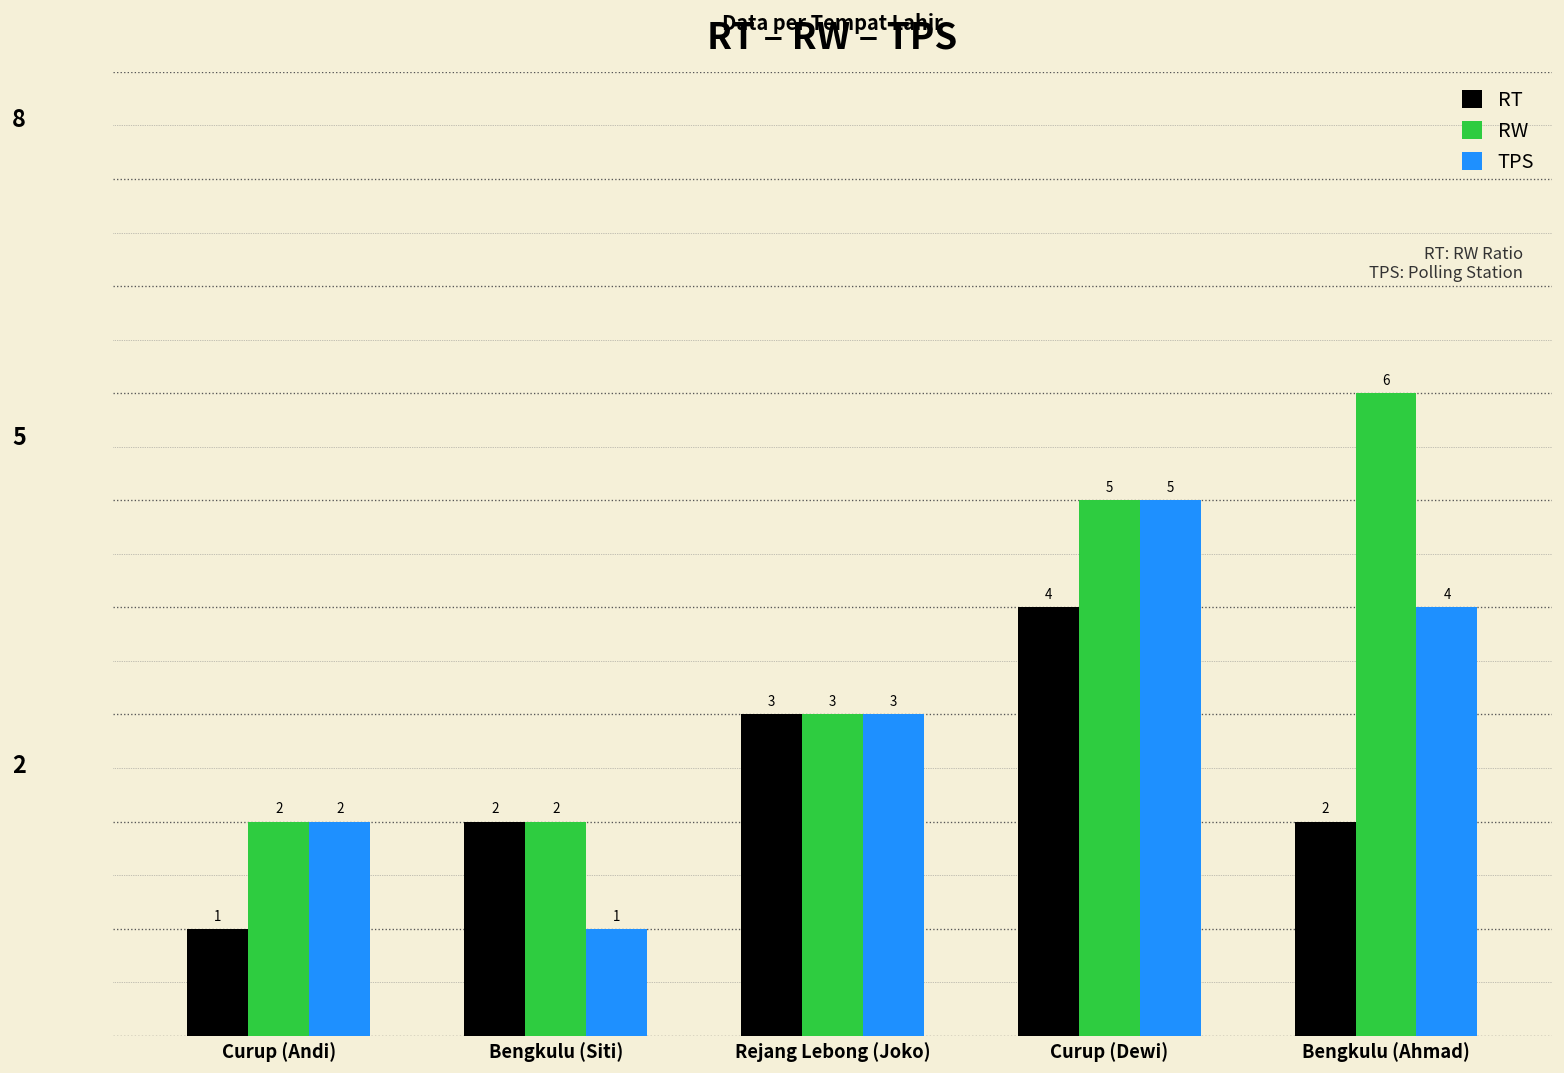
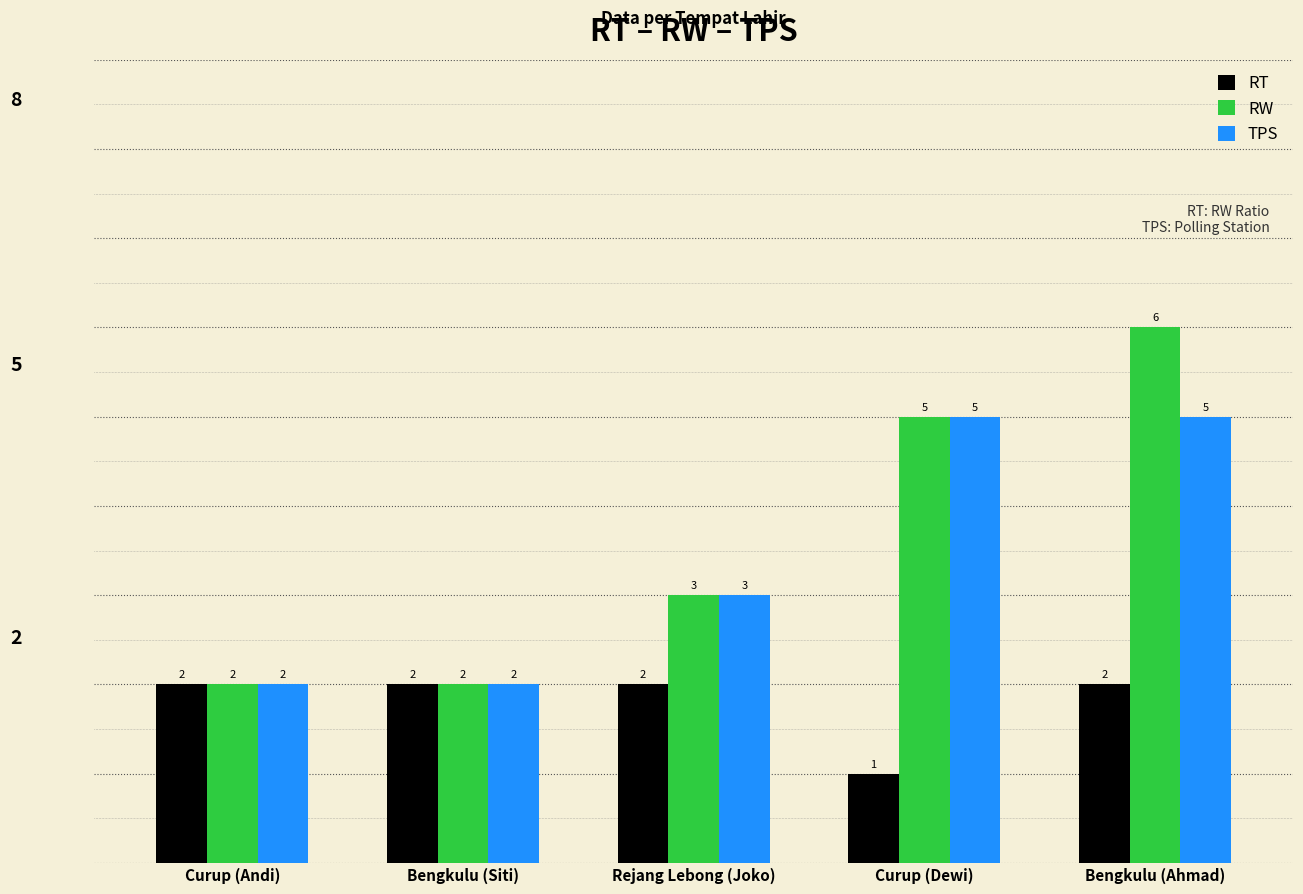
  {
    "RT": {
-     "Curup (Andi)": 1,
+     "Curup (Andi)": 2,
      "Bengkulu (Siti)": 2,
-     "Rejang Lebong (Joko)": 3,
-     "Curup (Dewi)": 4,
+     "Rejang Lebong (Joko)": 2,
+     "Curup (Dewi)": 1,
      "Bengkulu (Ahmad)": 2
    },
    "RW": {
      "Curup (Andi)": 2,
      "Bengkulu (Siti)": 2,
      "Rejang Lebong (Joko)": 3,
      "Curup (Dewi)": 5,
      "Bengkulu (Ahmad)": 6
    },
    "TPS": {
      "Curup (Andi)": 2,
-     "Bengkulu (Siti)": 1,
+     "Bengkulu (Siti)": 2,
      "Rejang Lebong (Joko)": 3,
      "Curup (Dewi)": 5,
-     "Bengkulu (Ahmad)": 4
+     "Bengkulu (Ahmad)": 5
    }
  }
